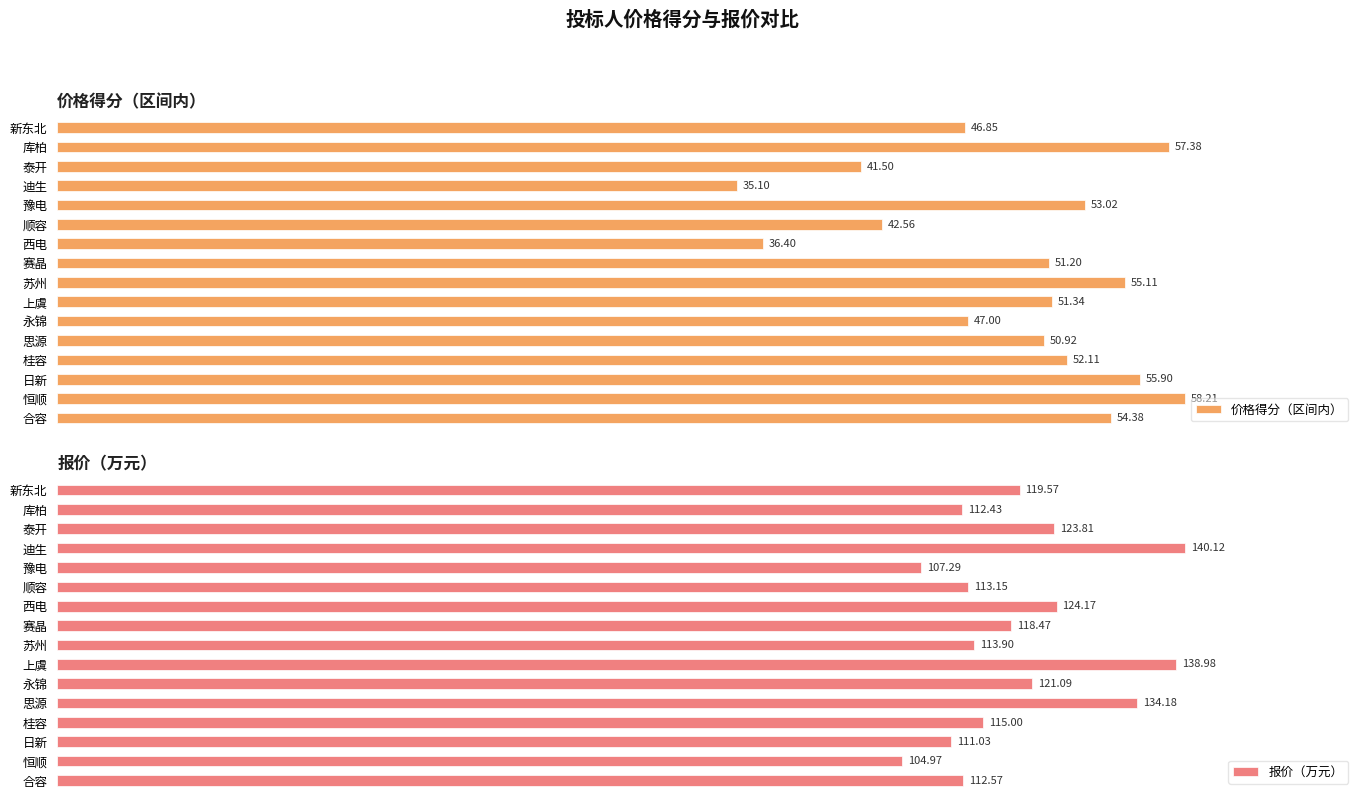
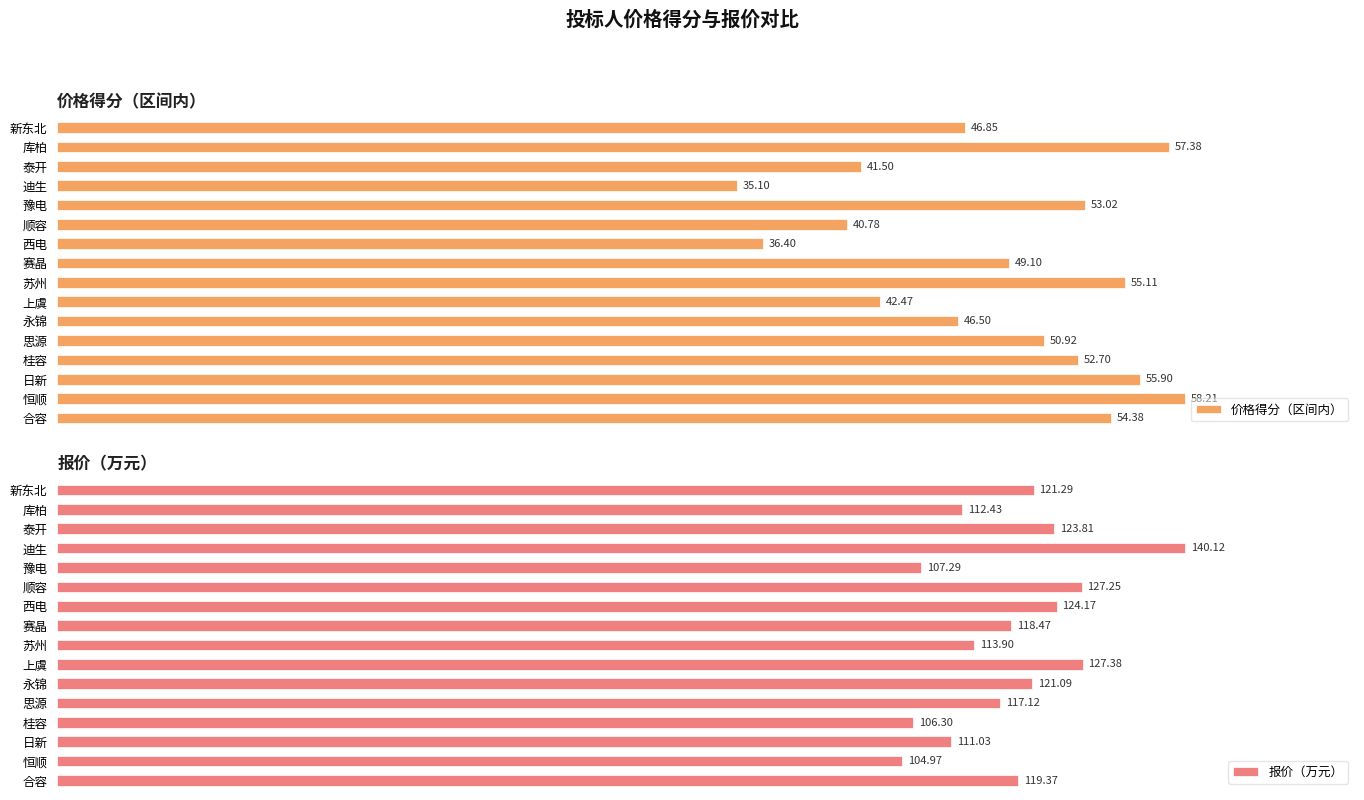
  {
    "价格得分（区间内）": {
      "新东北": 46.85,
      "库柏": 57.38,
      "泰开": 41.50,
      "迪生": 35.10,
      "豫电": 53.02,
-     "顺容": 42.56,
+     "顺容": 40.78,
      "西电": 36.40,
-     "赛晶": 51.20,
+     "赛晶": 49.10,
      "苏州": 55.11,
-     "上虞": 51.34,
-     "永锦": 47.00,
+     "上虞": 42.47,
+     "永锦": 46.50,
      "思源": 50.92,
-     "桂容": 52.11,
+     "桂容": 52.70,
      "日新": 55.90,
      "合容": 54.38
    },
    "报价（万元）": {
-     "新东北": 119.57,
+     "新东北": 121.29,
      "库柏": 112.43,
      "泰开": 123.81,
      "迪生": 140.12,
      "豫电": 107.29,
-     "顺容": 113.15,
+     "顺容": 127.25,
      "西电": 124.17,
      "赛晶": 118.47,
      "苏州": 113.90,
-     "上虞": 138.98,
+     "上虞": 127.38,
      "永锦": 121.09,
-     "思源": 134.18,
-     "桂容": 115.00,
+     "思源": 117.12,
+     "桂容": 106.30,
      "日新": 111.03,
      "恒顺": 104.97,
-     "合容": 112.57
+     "合容": 119.37
    }
  }
